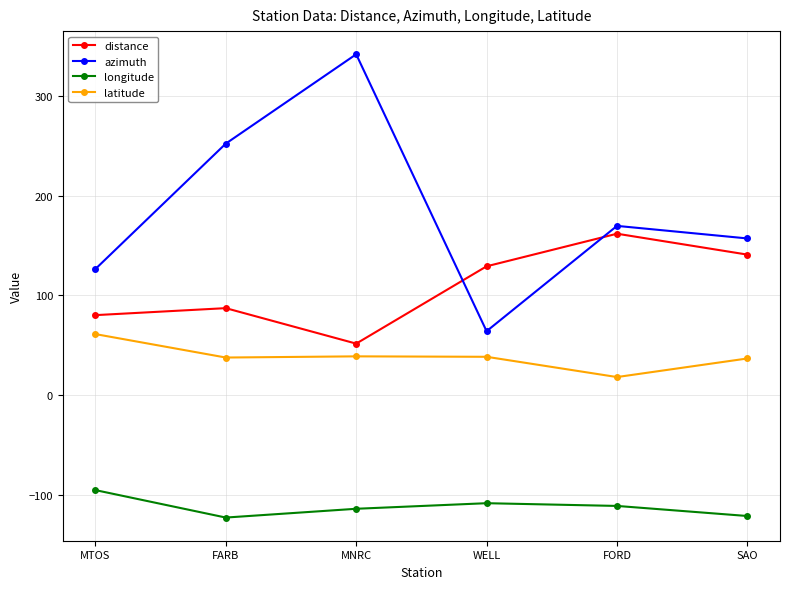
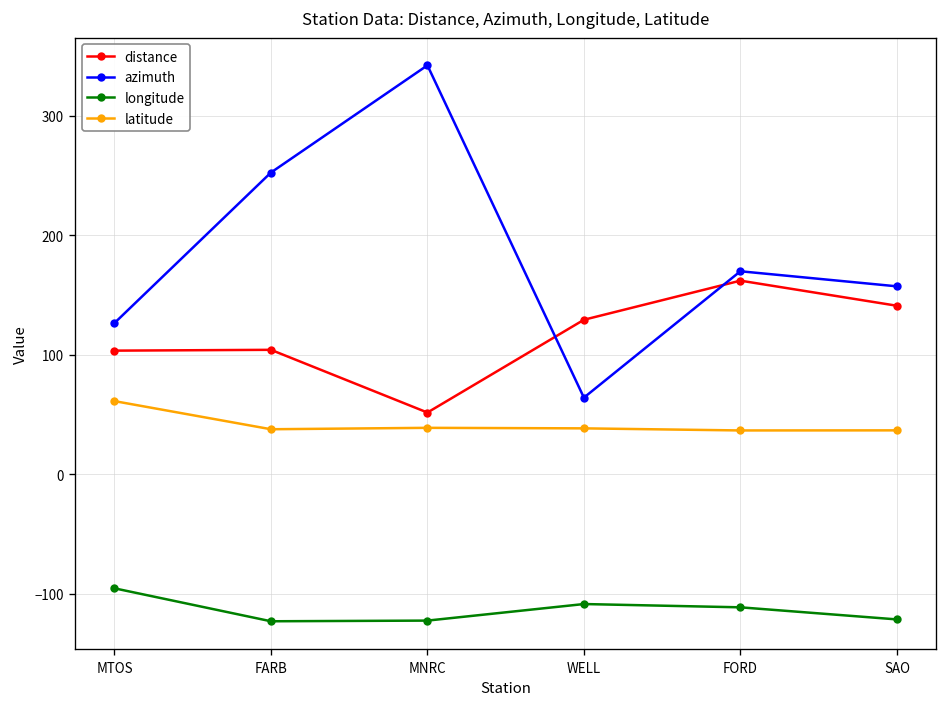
  {
    "distance": {
-     "MTOS": 80,
-     "FARB": 90,
+     "MTOS": 100,
+     "FARB": 100,
      "MNRC": 50,
      "WELL": 130,
      "FORD": 160,
      "SAO": 140
    },
    "azimuth": {
      "MTOS": 130,
      "FARB": 250,
      "MNRC": 340,
      "WELL": 60,
      "FORD": 170,
      "SAO": 160
    },
    "longitude": {
      "MTOS": -100,
      "FARB": -120,
-     "MNRC": -110,
+     "MNRC": -120,
      "WELL": -110,
      "FORD": -110,
      "SAO": -120
    },
    "latitude": {
      "MTOS": 60,
      "FARB": 40,
      "MNRC": 40,
      "WELL": 40,
-     "FORD": 20,
+     "FORD": 40,
      "SAO": 40
    }
  }
